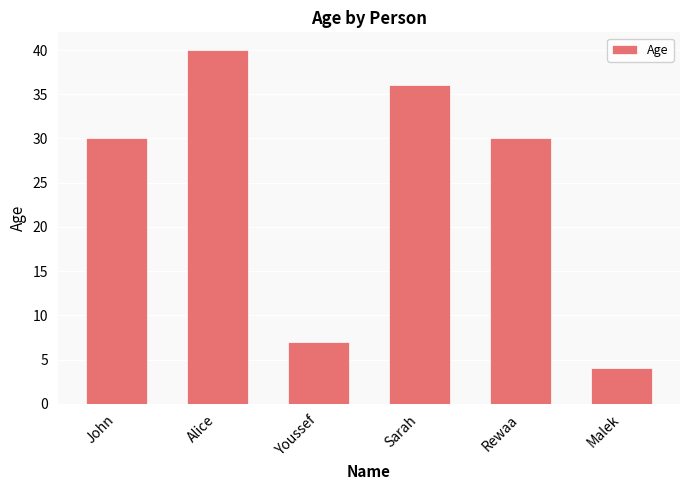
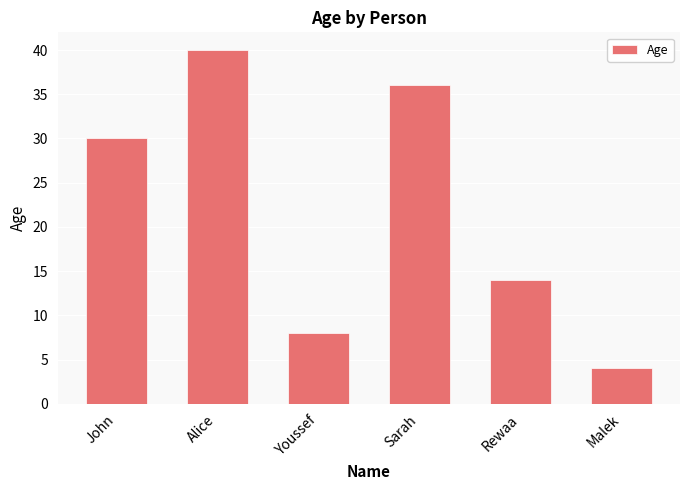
  {
    "John": 30,
    "Alice": 40,
-   "Youssef": 7,
+   "Youssef": 8,
    "Sarah": 36,
-   "Rewaa": 30,
+   "Rewaa": 14,
    "Malek": 4
  }
